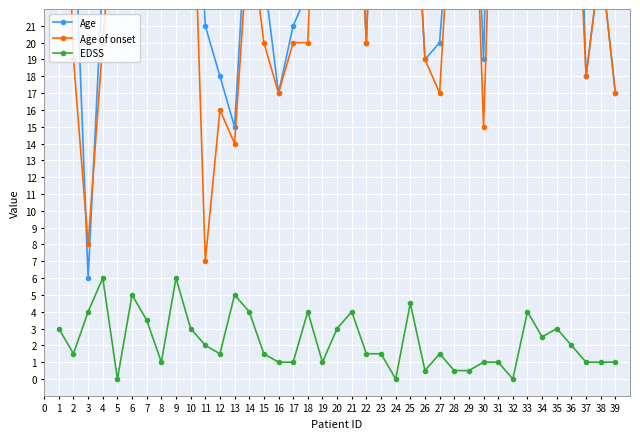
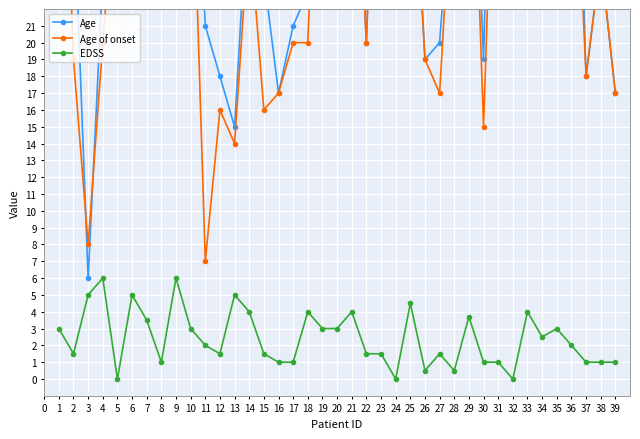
  {
    "Age": {
      "3": 6.0,
      "11": 21.0,
      "12": 18.0,
      "13": 15.0,
      "17": 21.0,
      "27": 20.0,
      "30": 19.0
    },
    "Age of onset": {
      "3": 8,
      "11": 7,
      "12": 16,
      "13": 14,
-     "15": 20,
+     "15": 16,
      "17": 20,
      "18": 20,
      "27": 17,
      "30": 15
    },
    "EDSS": {
      "1": 3.0,
      "2": 1.5,
-     "3": 4,
+     "3": 5,
      "4": 6.0,
      "5": 0.0,
      "6": 5.0,
      "7": 3.5,
      "8": 1.0,
      "9": 6.0,
      "10": 3.0,
      "11": 2.0,
      "12": 1.5,
      "13": 5.0,
      "14": 4.0,
      "15": 1.5,
      "16": 1.0,
      "17": 1.0,
      "18": 4.0,
-     "19": 1,
+     "19": 3,
      "20": 3.0,
      "21": 4.0,
      "22": 1.5,
      "23": 1.5,
      "24": 0.0,
      "25": 4.5,
      "26": 0.5,
      "27": 1.5,
      "28": 0.5,
-     "29": 0.5,
+     "29": 3.7,
      "30": 1.0,
      "31": 1.0,
      "32": 0.0,
      "33": 4.0,
      "34": 2.5,
      "35": 3.0,
      "36": 2.0,
      "37": 1.0,
      "38": 1.0,
      "39": 1.0
    }
  }
